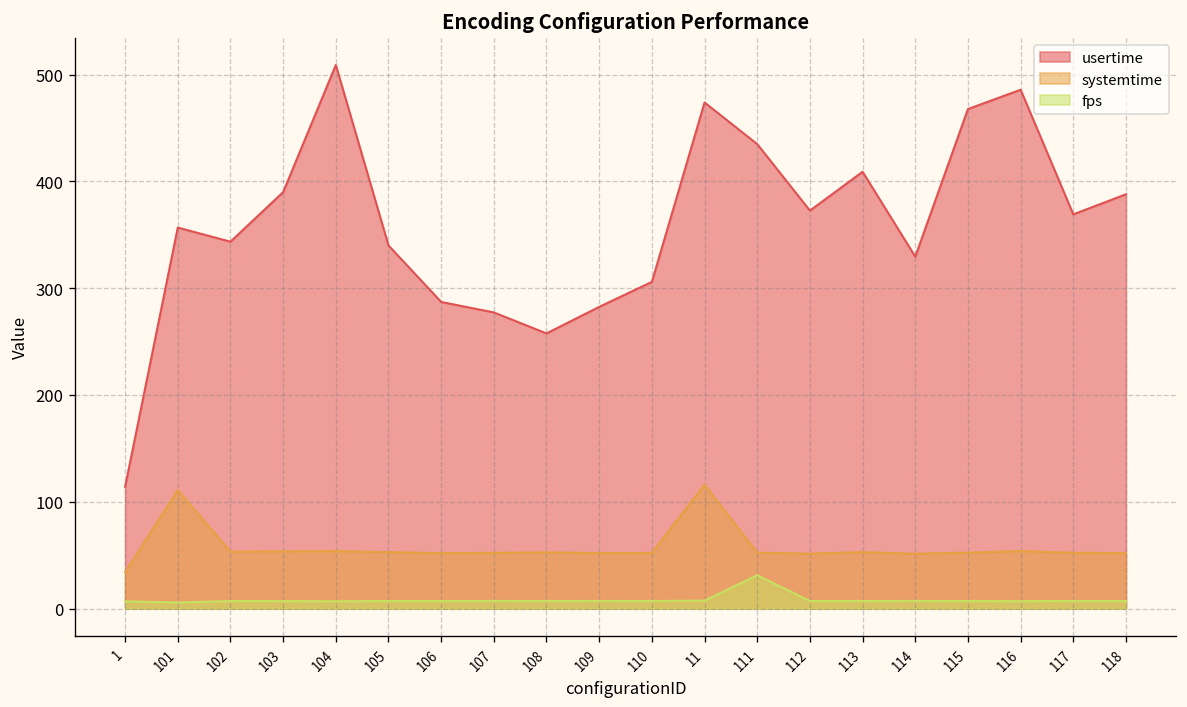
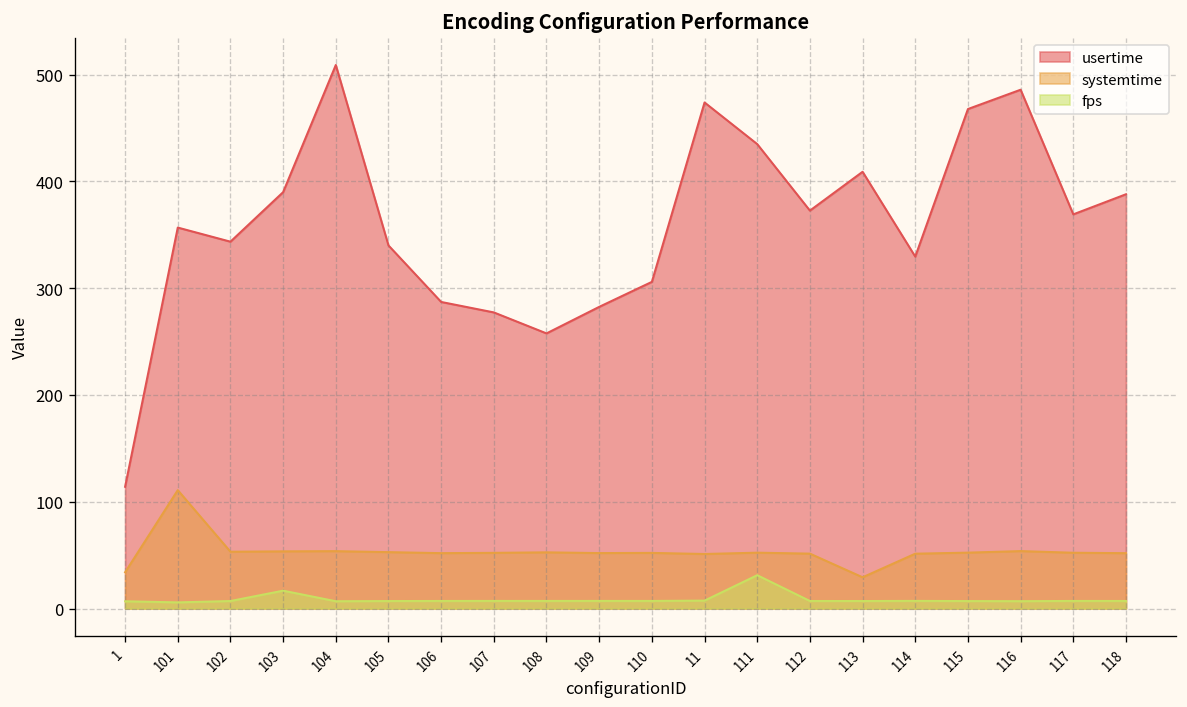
  {
    "usertime": {
      "1": 110,
      "101": 360,
      "102": 340,
      "103": 390,
      "104": 510,
      "105": 340,
      "106": 290,
      "107": 280,
      "108": 260,
      "109": 280,
      "110": 310,
      "11": 470,
      "111": 430,
      "112": 370,
      "113": 410,
      "114": 330,
      "115": 470,
      "116": 490,
      "117": 370,
      "118": 390
    },
    "systemtime": {
      "1": 30,
      "101": 110,
      "102": 50,
      "103": 50,
      "104": 50,
      "105": 50,
      "106": 50,
      "107": 50,
      "108": 50,
      "109": 50,
      "110": 50,
-     "11": 120,
+     "11": 50,
      "111": 50,
      "112": 50,
-     "113": 50,
+     "113": 30,
      "114": 50,
      "115": 50,
      "116": 50,
      "117": 50,
      "118": 50
    },
    "fps": {
      "1": 10,
      "101": 10,
      "102": 10,
-     "103": 10,
+     "103": 20,
      "104": 10,
      "105": 10,
      "106": 10,
      "107": 10,
      "108": 10,
      "109": 10,
      "110": 10,
      "11": 10,
      "111": 30,
      "112": 10,
      "113": 10,
      "114": 10,
      "115": 10,
      "116": 10,
      "117": 10,
      "118": 10
    }
  }
